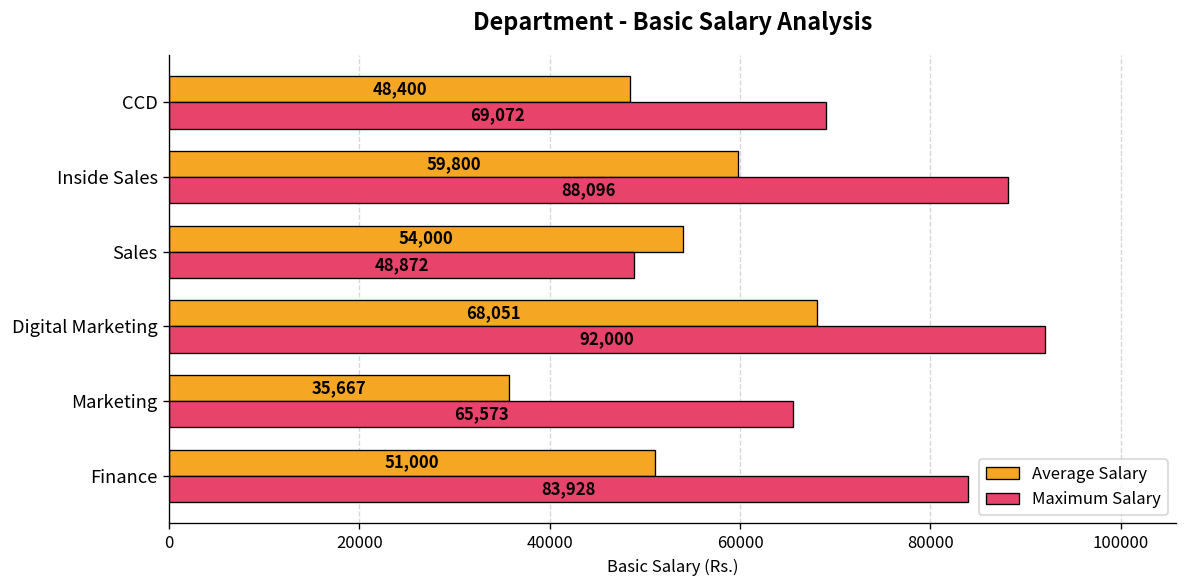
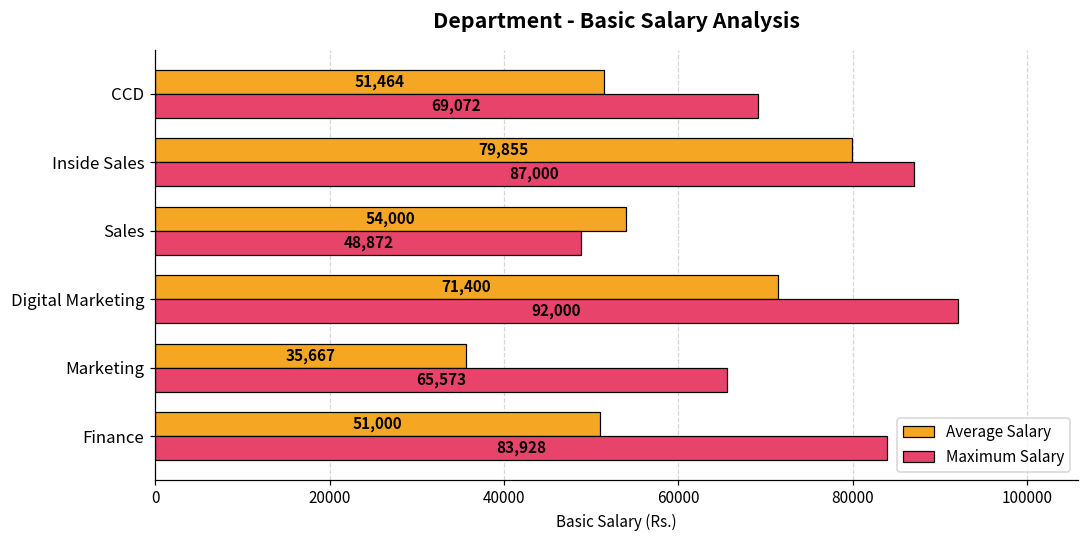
  {
    "Average Salary": {
-     "CCD": "48,400",
-     "Inside Sales": "59,800",
+     "CCD": "51,464",
+     "Inside Sales": "79,855",
      "Sales": "54,000",
-     "Digital Marketing": "68,051",
+     "Digital Marketing": "71,400",
      "Marketing": "35,667",
      "Finance": "51,000"
    },
    "Maximum Salary": {
      "CCD": "69,072",
-     "Inside Sales": "88,096",
+     "Inside Sales": "87,000",
      "Sales": "48,872",
      "Digital Marketing": "92,000",
      "Marketing": "65,573",
      "Finance": "83,928"
    }
  }
